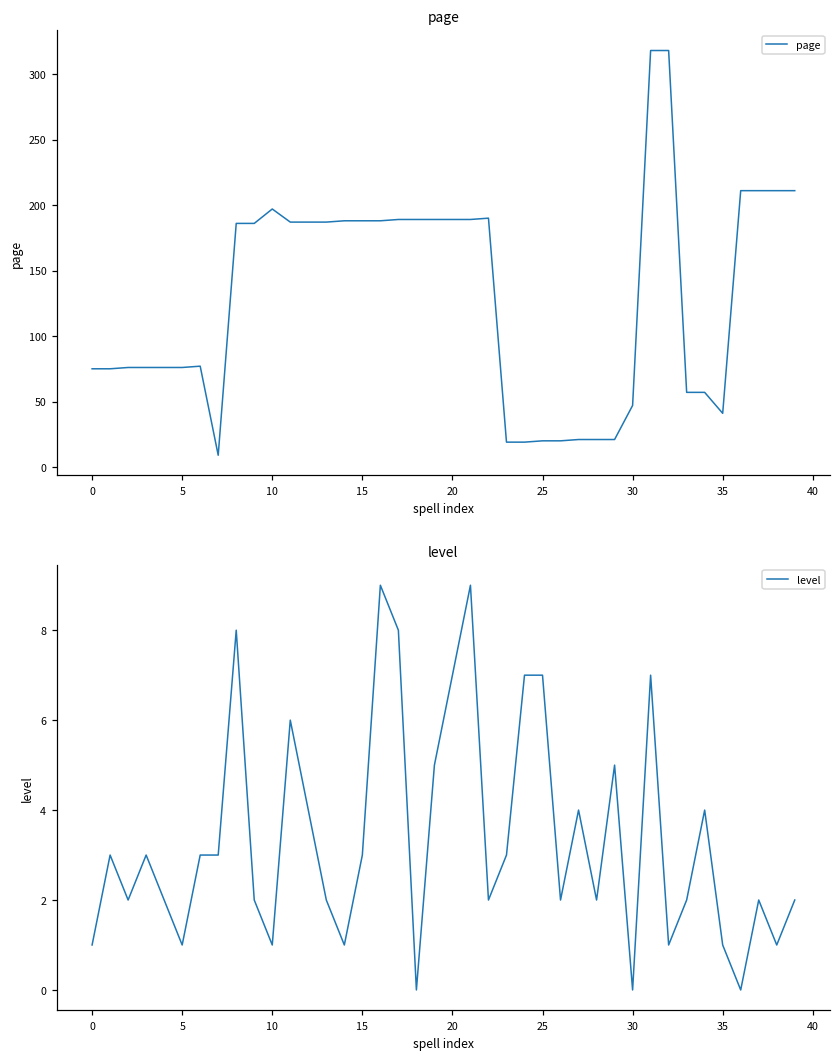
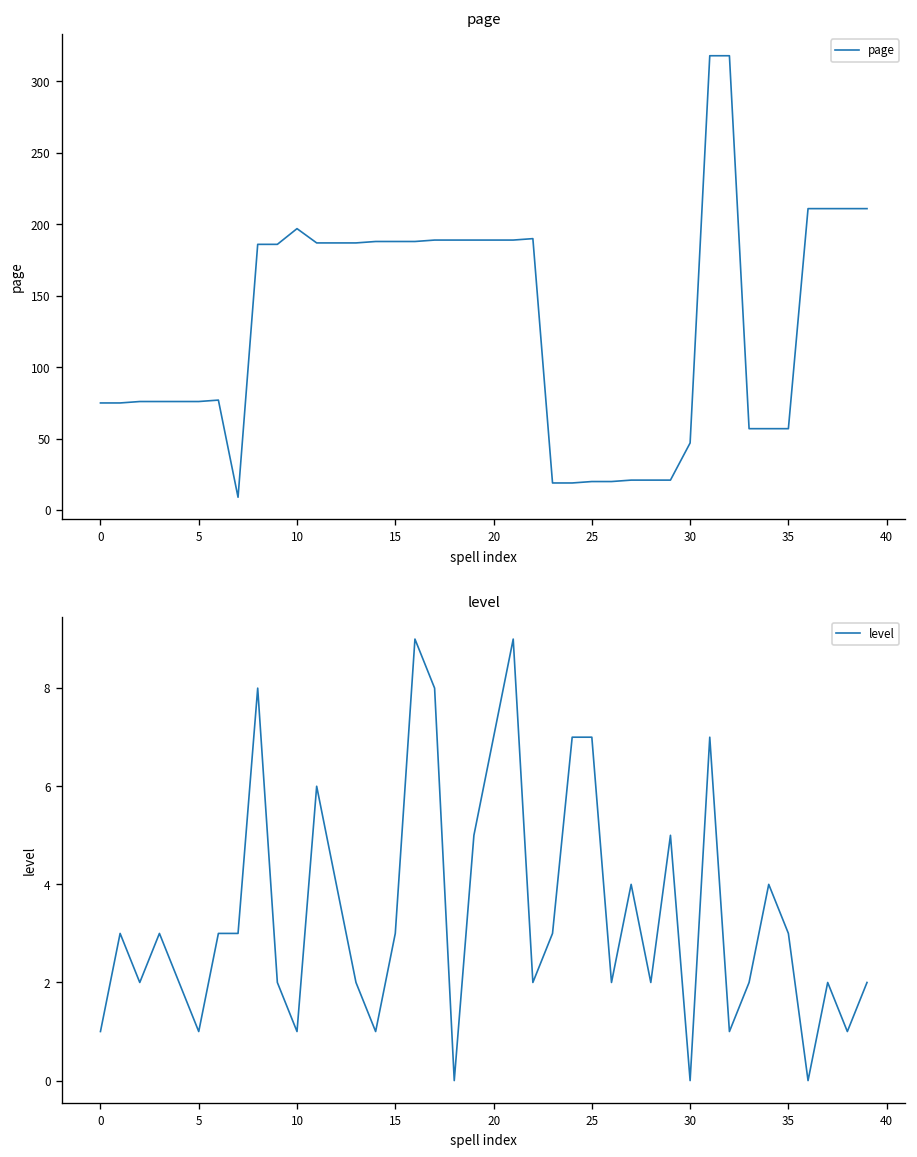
  {
    "page": {
      "0": 75,
      "5": 76,
      "10": 197,
      "15": 188,
      "20": 189,
      "25": 20,
      "30": 47,
-     "35": 41
+     "35": 57
    },
    "level": {
      "0": 1,
      "5": 1,
      "10": 1,
      "15": 3,
      "20": 7,
      "25": 7,
      "30": 0,
-     "35": 1
+     "35": 3
    }
  }
